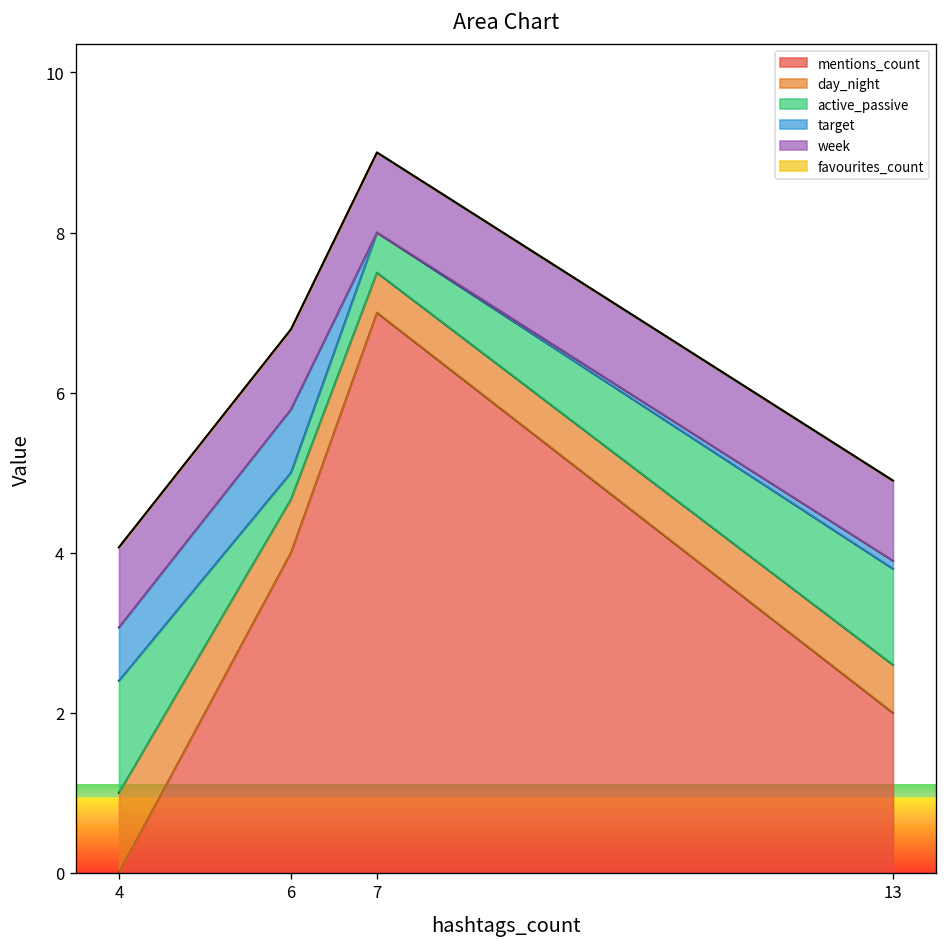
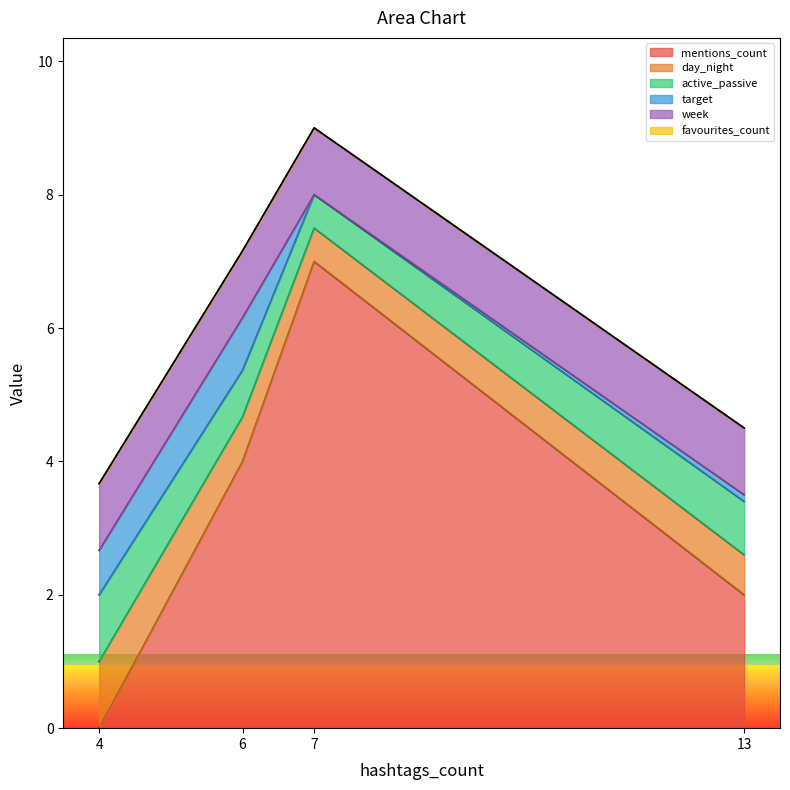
  {
    "active_passive": {
-     "4": 1.4,
-     "6": 0.3,
-     "13": 1.2
+     "4": 1.0,
+     "6": 0.7,
+     "13": 0.8
    },
    "target": {
      "4": 0.7,
      "6": 0.8,
      "13": 0.1
    }
  }
